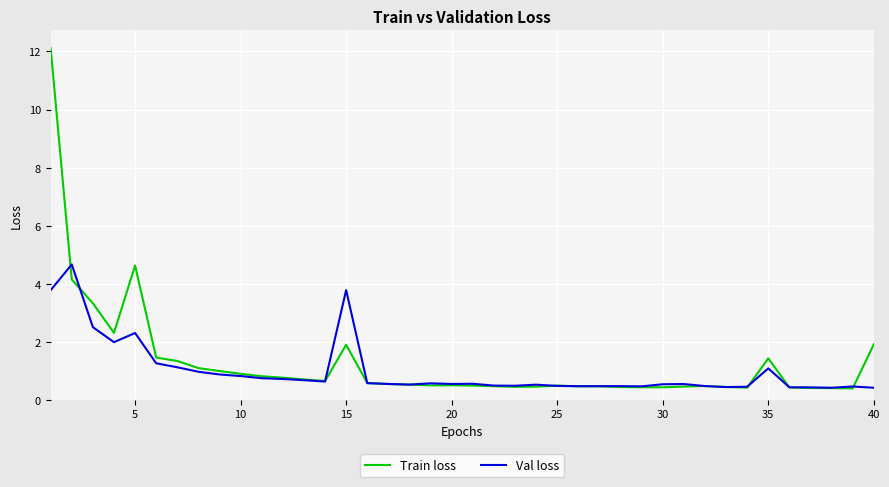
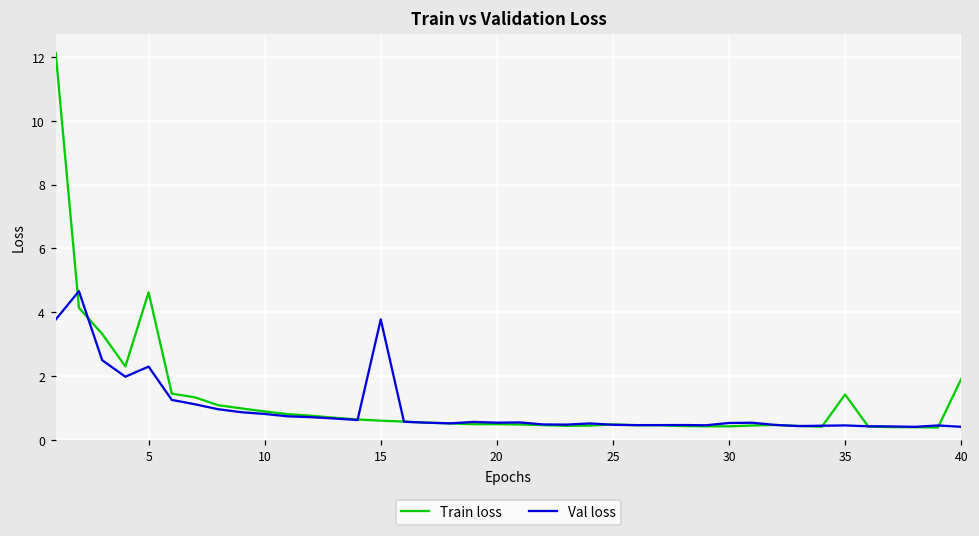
  {
    "Train loss": {
      "5": 4.6,
-     "15": 1.9,
+     "15": 0.6,
      "30": 0.4,
      "35": 1.4,
      "40": 1.9
    },
    "Val loss": {
      "5": 2.3,
      "15": 3.8,
      "30": 0.5,
-     "35": 1.1,
+     "35": 0.5,
      "40": 0.4
    }
  }
